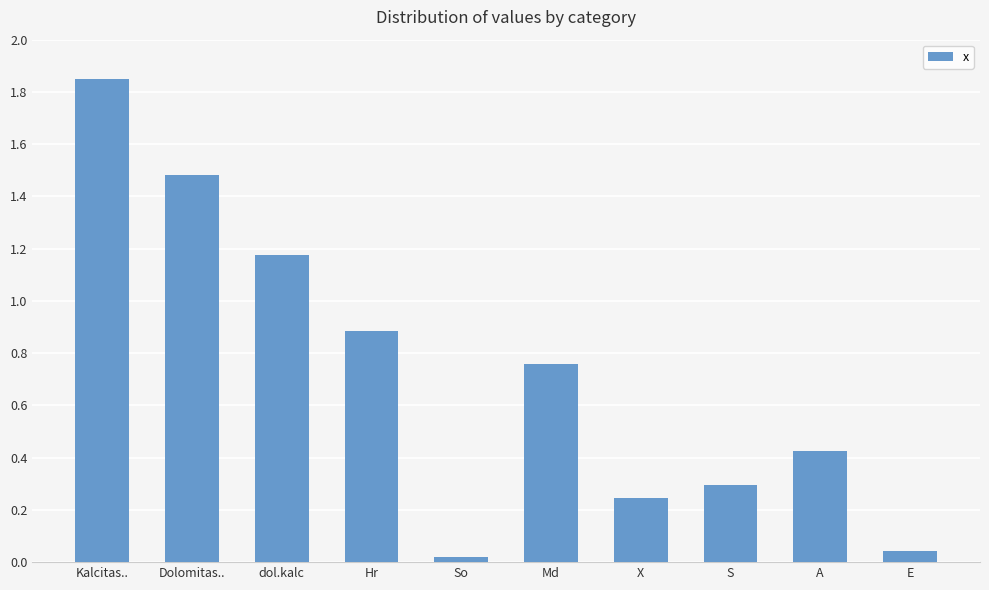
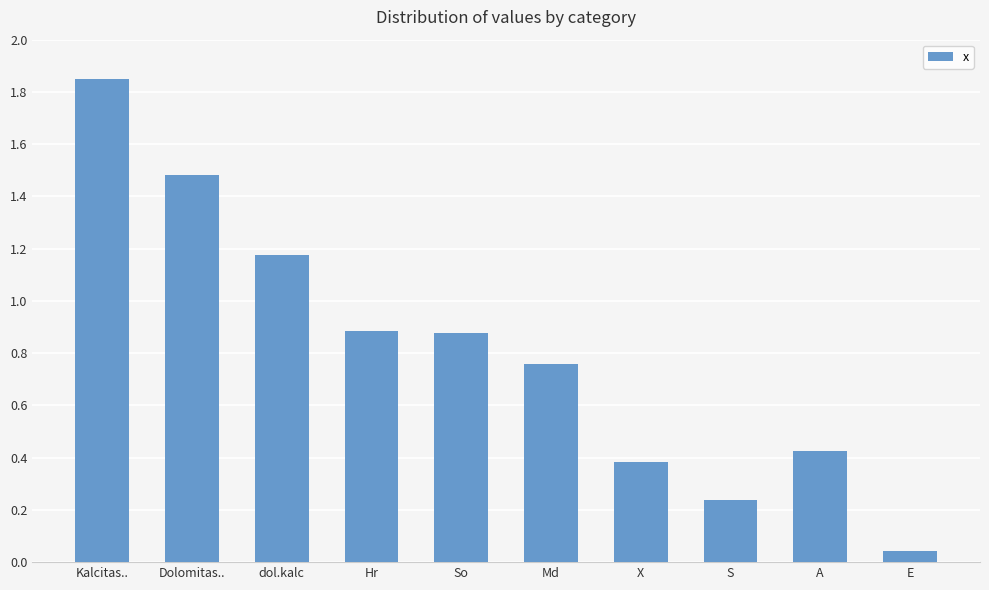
  {
    "Kalcitas..": 1.85,
    "Dolomitas..": 1.48,
    "dol.kalc": 1.18,
    "Hr": 0.88,
-   "So": 0.02,
+   "So": 0.88,
    "Md": 0.76,
-   "X": 0.25,
-   "S": 0.30,
+   "X": 0.39,
+   "S": 0.24,
    "A": 0.43,
    "E": 0.04
  }
